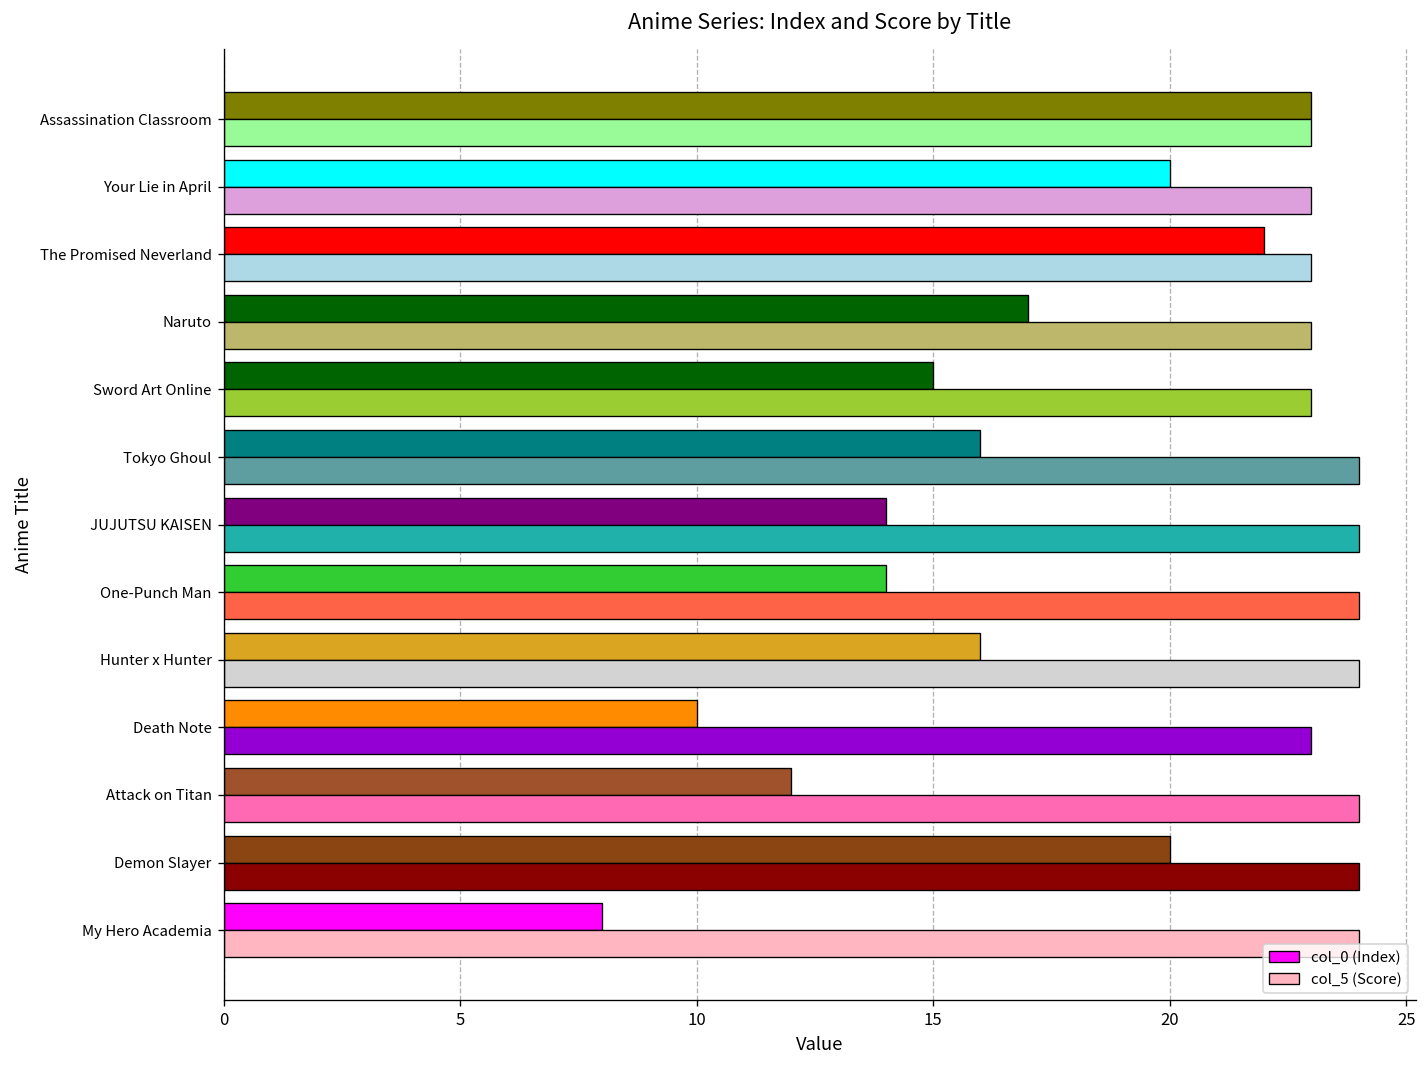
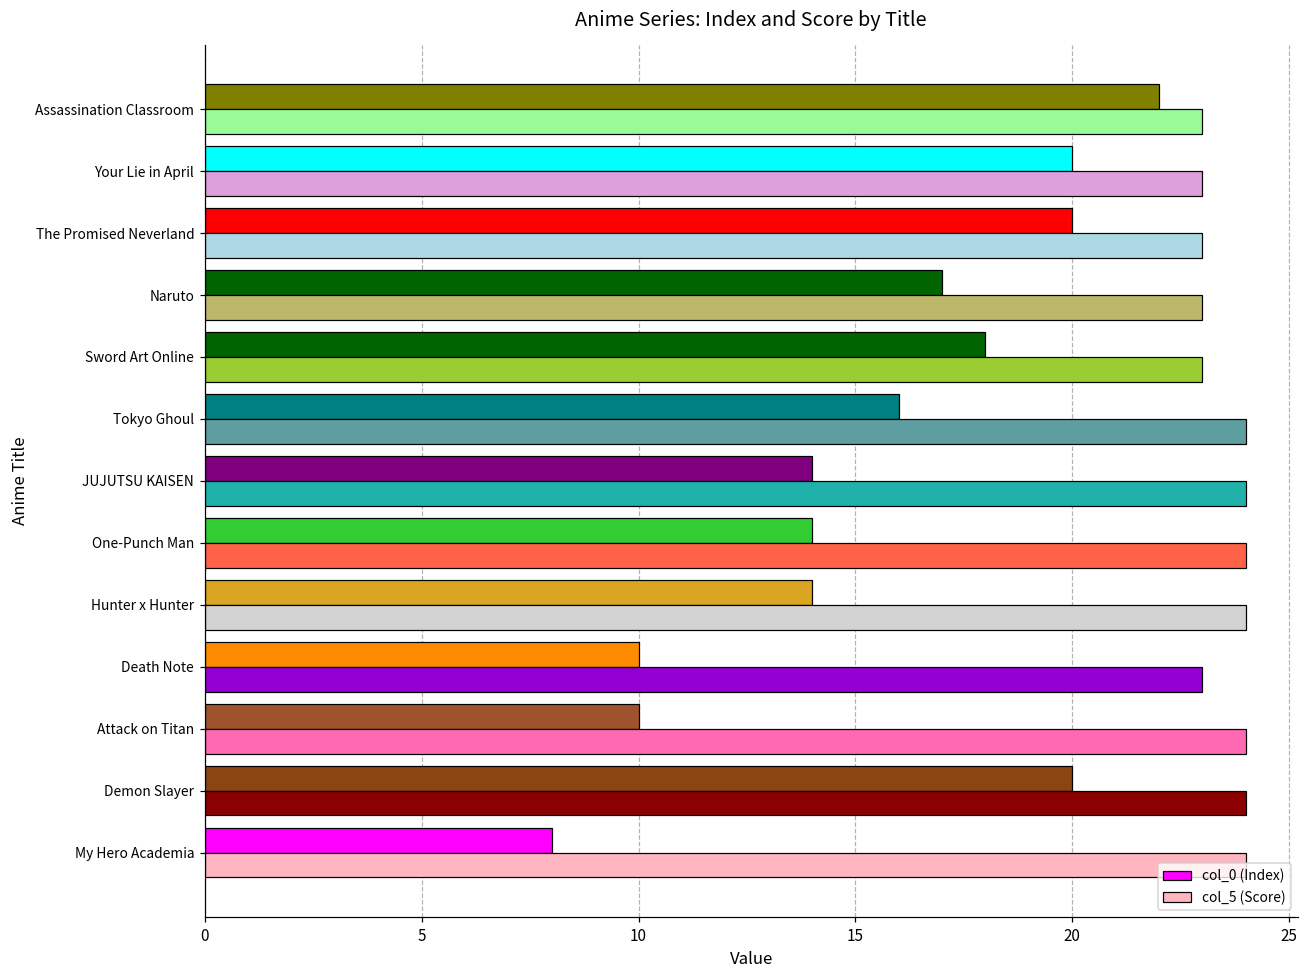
  {
    "col_0 (Index)": {
-     "Assassination Classroom": 23,
+     "Assassination Classroom": 22,
      "Your Lie in April": 20,
-     "The Promised Neverland": 22,
+     "The Promised Neverland": 20,
      "Naruto": 17,
-     "Sword Art Online": 15,
+     "Sword Art Online": 18,
      "Tokyo Ghoul": 16,
      "JUJUTSU KAISEN": 14,
      "One-Punch Man": 14,
-     "Hunter x Hunter": 16,
+     "Hunter x Hunter": 14,
      "Death Note": 10,
-     "Attack on Titan": 12,
+     "Attack on Titan": 10,
      "Demon Slayer": 20,
      "My Hero Academia": 8
    },
    "col_5 (Score)": {
      "Assassination Classroom": 23,
      "Your Lie in April": 23,
      "The Promised Neverland": 23,
      "Naruto": 23,
      "Sword Art Online": 23,
      "Tokyo Ghoul": 24,
      "JUJUTSU KAISEN": 24,
      "One-Punch Man": 24,
      "Hunter x Hunter": 24,
      "Death Note": 23,
      "Attack on Titan": 24,
      "Demon Slayer": 24
    }
  }
